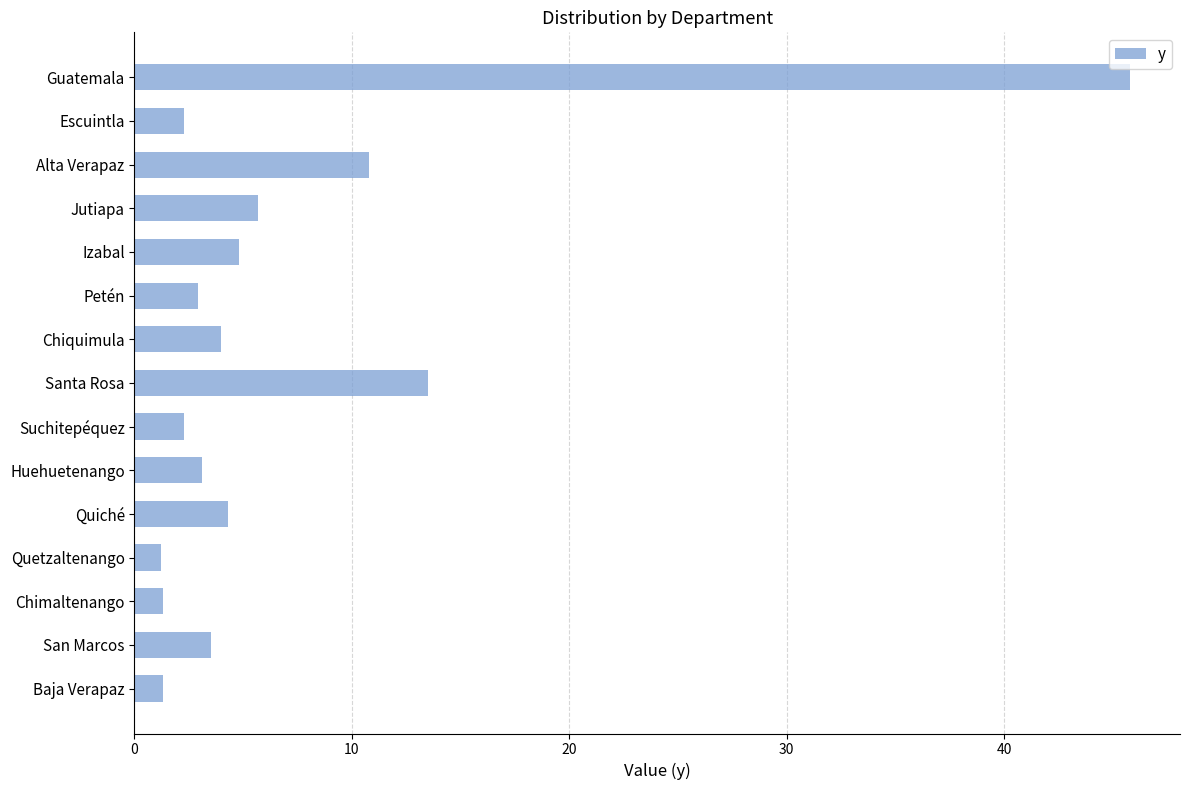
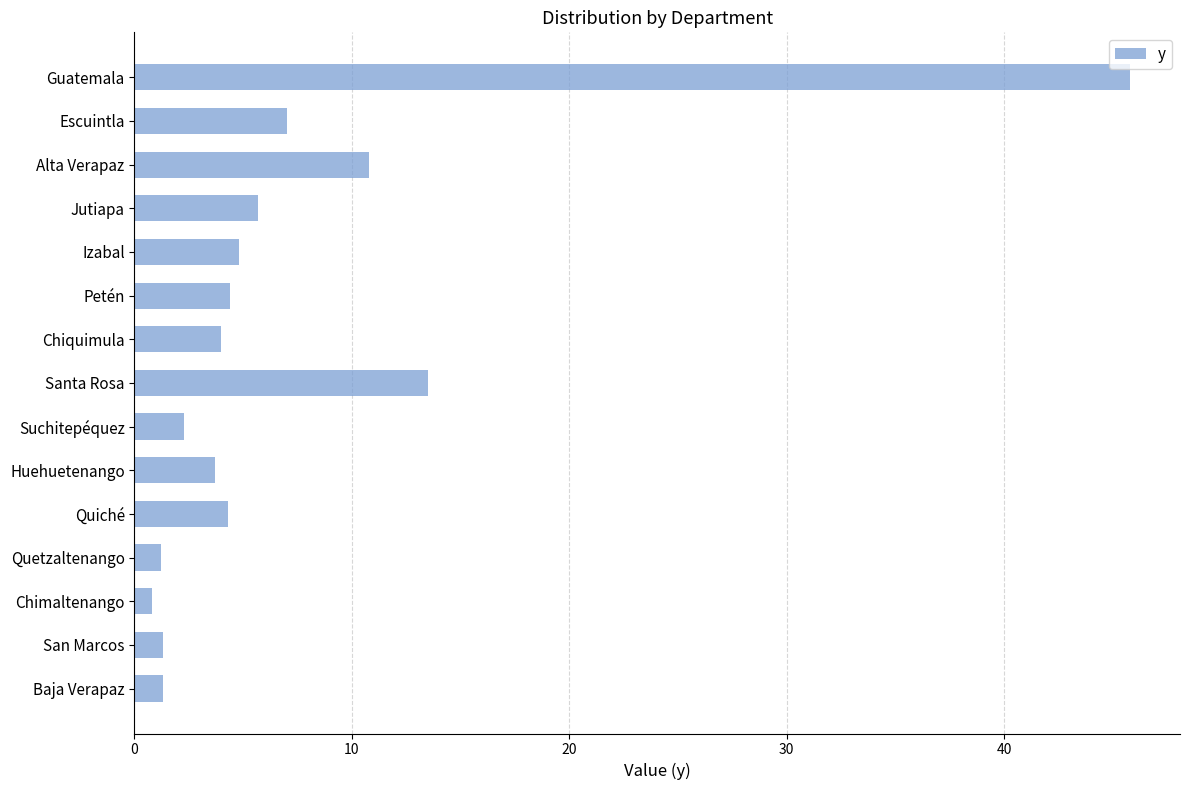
  {
    "Guatemala": 45.8,
-   "Escuintla": 2.3,
+   "Escuintla": 7.0,
    "Alta Verapaz": 10.8,
    "Jutiapa": 5.7,
    "Izabal": 4.8,
-   "Petén": 2.9,
+   "Petén": 4.4,
    "Chiquimula": 4.0,
    "Santa Rosa": 13.5,
    "Suchitepéquez": 2.3,
-   "Huehuetenango": 3.1,
+   "Huehuetenango": 3.7,
    "Quiché": 4.3,
    "Quetzaltenango": 1.2,
-   "Chimaltenango": 1.3,
-   "San Marcos": 3.5,
+   "Chimaltenango": 0.8,
+   "San Marcos": 1.3,
    "Baja Verapaz": 1.3
  }
